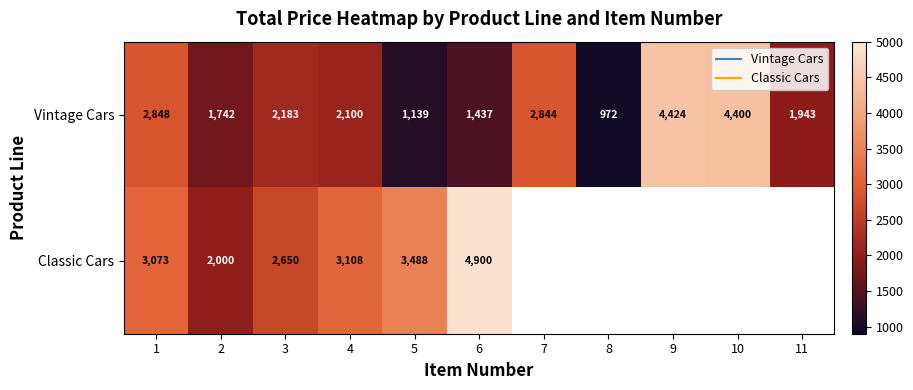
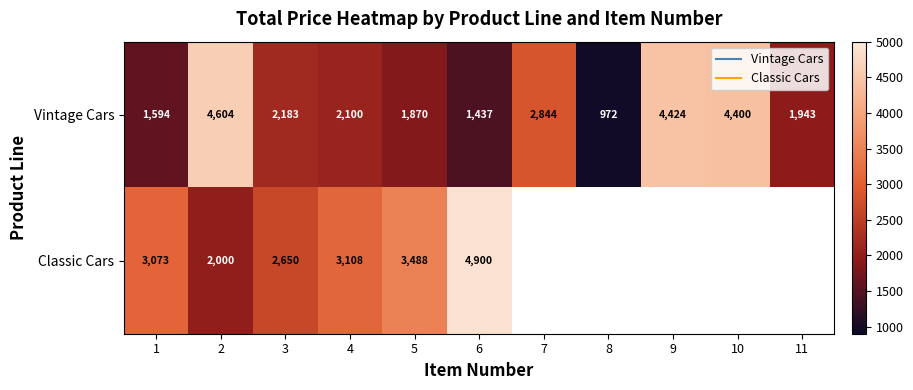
  {
    "Vintage Cars": {
-     "1": "2,848",
-     "2": "1,742",
+     "1": "1,594",
+     "2": "4,604",
      "3": "2,183",
      "4": "2,100",
-     "5": "1,139",
+     "5": "1,870",
      "6": "1,437",
      "7": "2,844",
      "8": "972",
      "9": "4,424",
      "10": "4,400",
      "11": "1,943"
    },
    "Classic Cars": {
      "1": "3,073",
      "2": "2,000",
      "3": "2,650",
      "4": "3,108",
      "5": "3,488",
      "6": "4,900"
    }
  }
